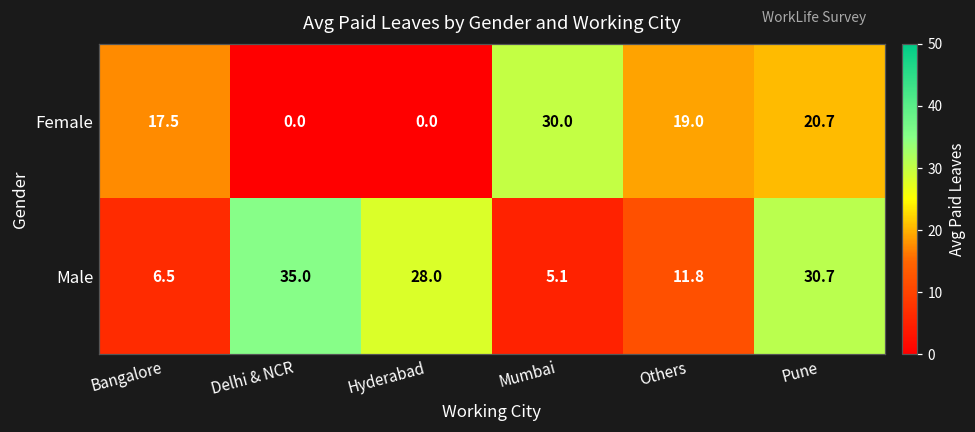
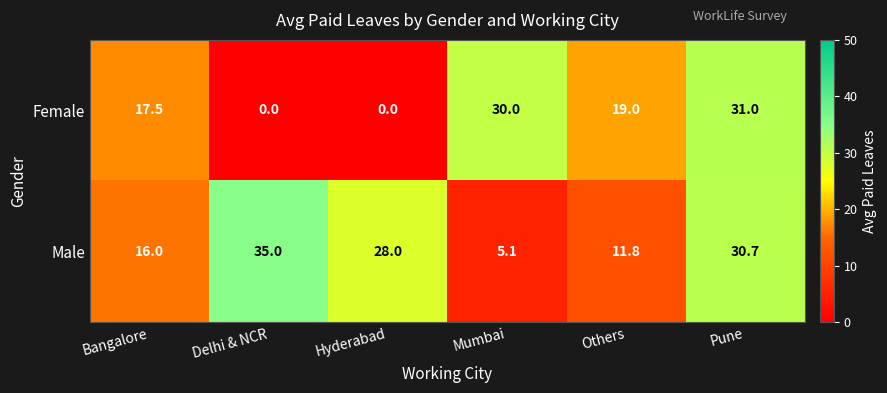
  {
    "Female": {
      "Bangalore": 17.5,
      "Delhi & NCR": 0.0,
      "Hyderabad": 0.0,
      "Mumbai": 30.0,
      "Others": 19.0,
-     "Pune": 20.7
+     "Pune": 31.0
    },
    "Male": {
-     "Bangalore": 6.5,
+     "Bangalore": 16.0,
      "Delhi & NCR": 35.0,
      "Hyderabad": 28.0,
      "Mumbai": 5.1,
      "Others": 11.8,
      "Pune": 30.7
    }
  }
